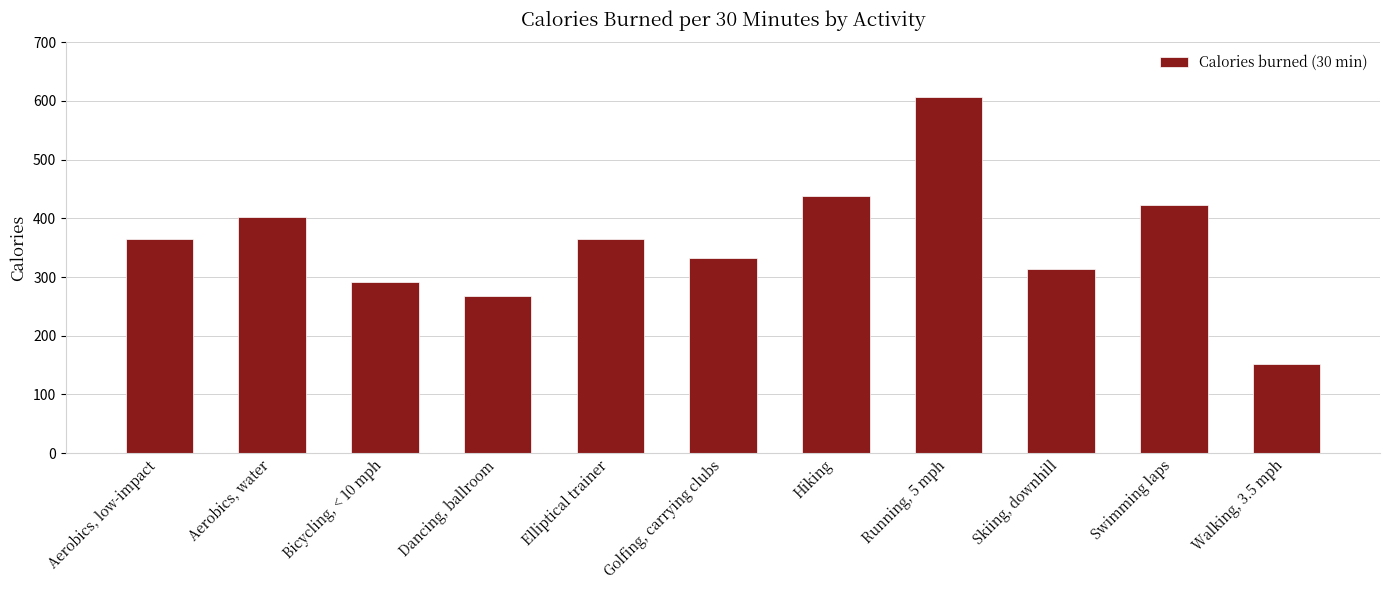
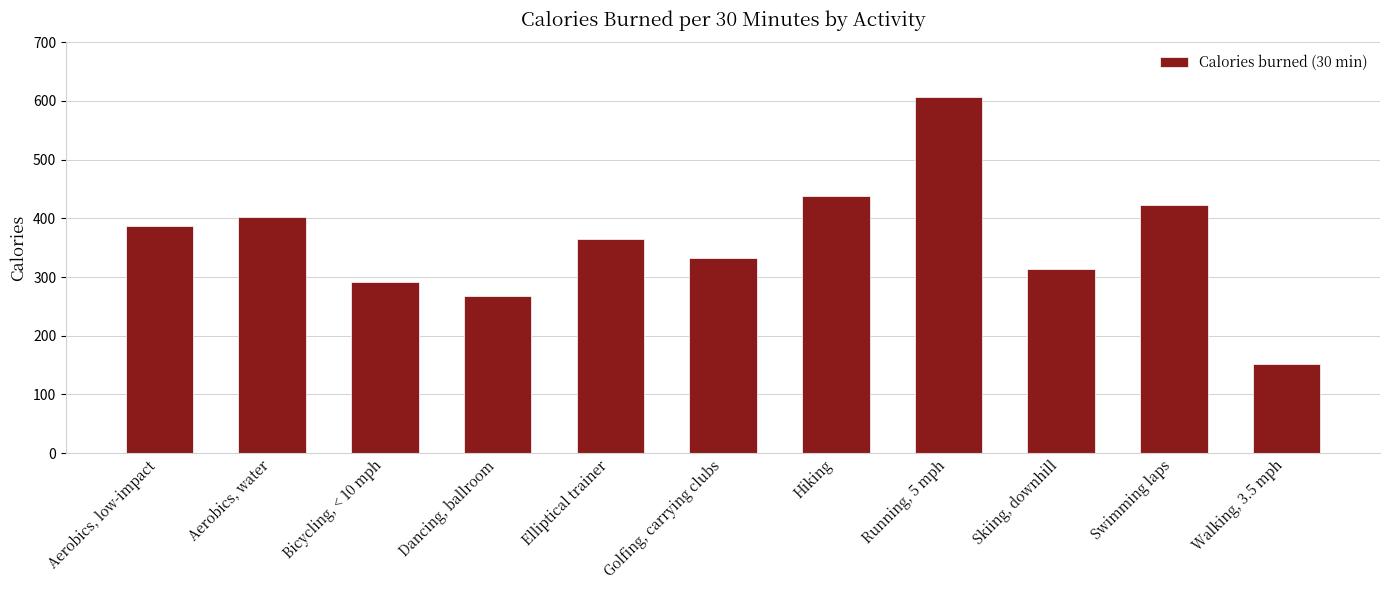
  {
-   "Aerobics, low-impact": 370,
+   "Aerobics, low-impact": 390,
    "Aerobics, water": 400,
    "Bicycling, < 10 mph": 290,
    "Dancing, ballroom": 270,
    "Elliptical trainer": 370,
    "Golfing, carrying clubs": 330,
    "Hiking": 440,
    "Running, 5 mph": 610,
    "Skiing, downhill": 310,
    "Swimming laps": 420,
    "Walking, 3.5 mph": 150
  }
